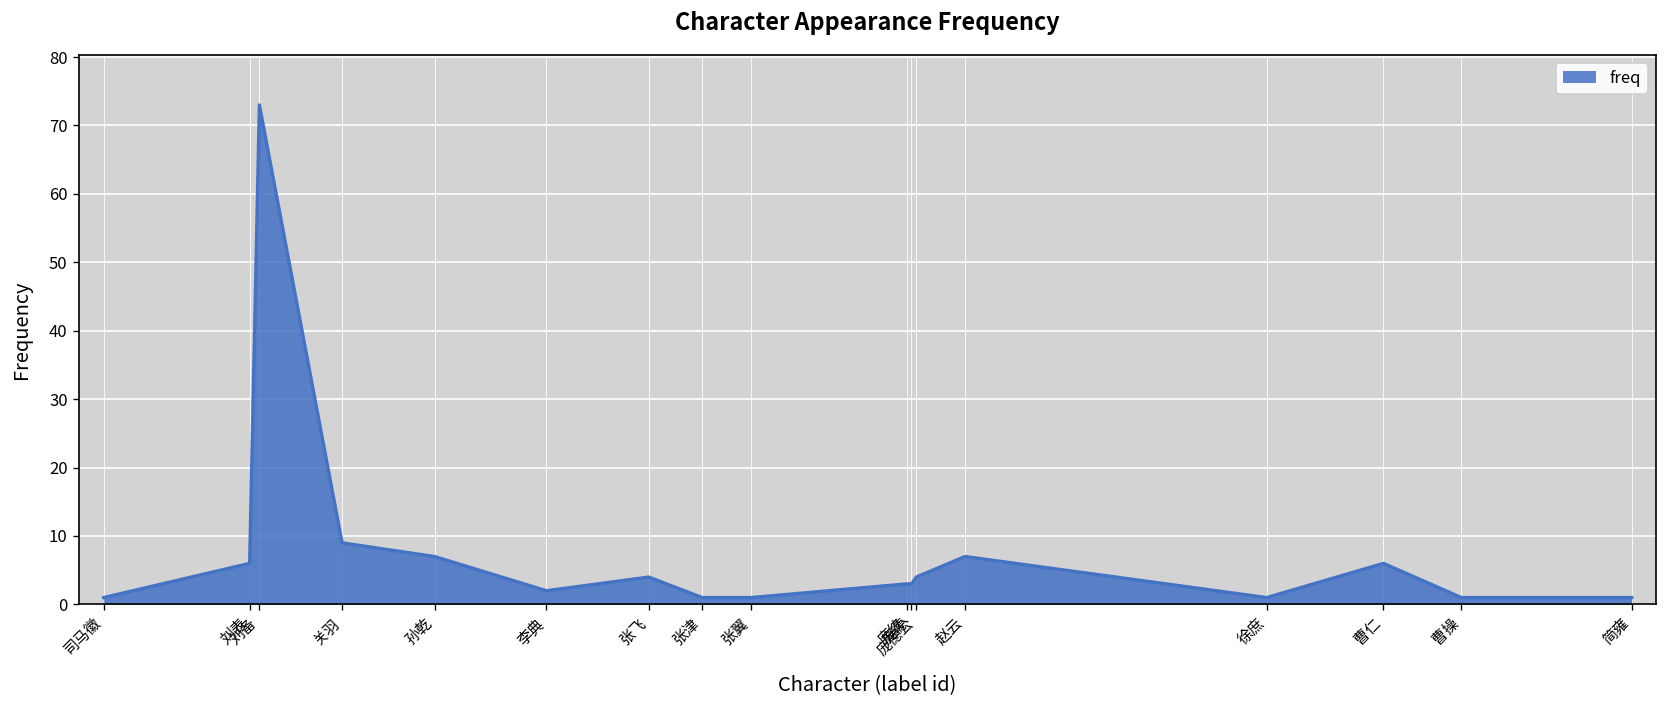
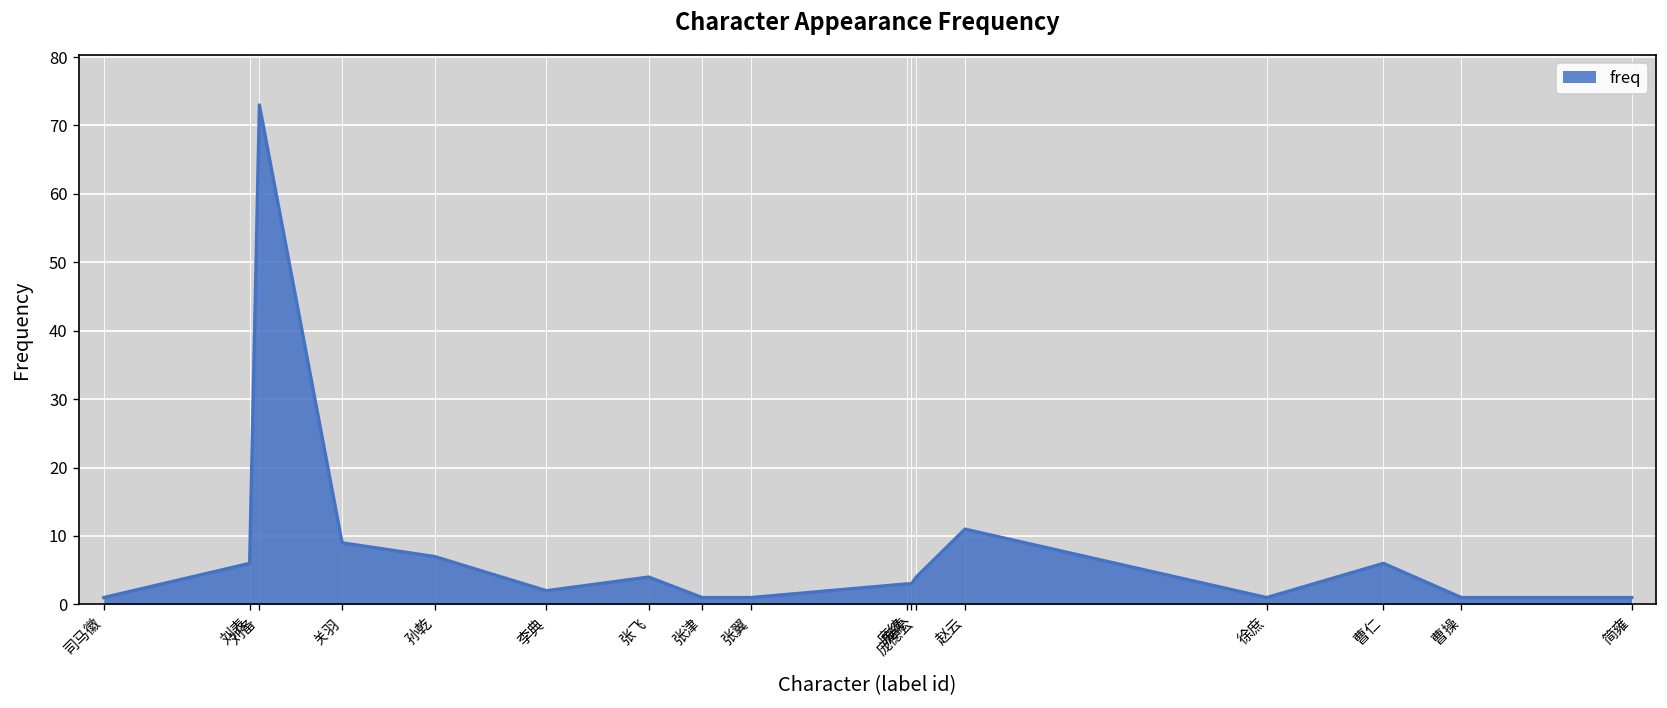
  {
    "司马徽": 1,
    "刘表": 6,
    "刘备": 73,
    "关羽": 9,
    "孙乾": 7,
    "李典": 2,
    "张飞": 4,
    "张津": 1,
    "张翼": 1,
    "庞统": 3,
    "庞德": 3,
    "庞德公": 4,
-   "赵云": 7,
+   "赵云": 11,
    "徐庶": 1,
    "曹仁": 6,
    "曹操": 1,
    "简雍": 1
  }
